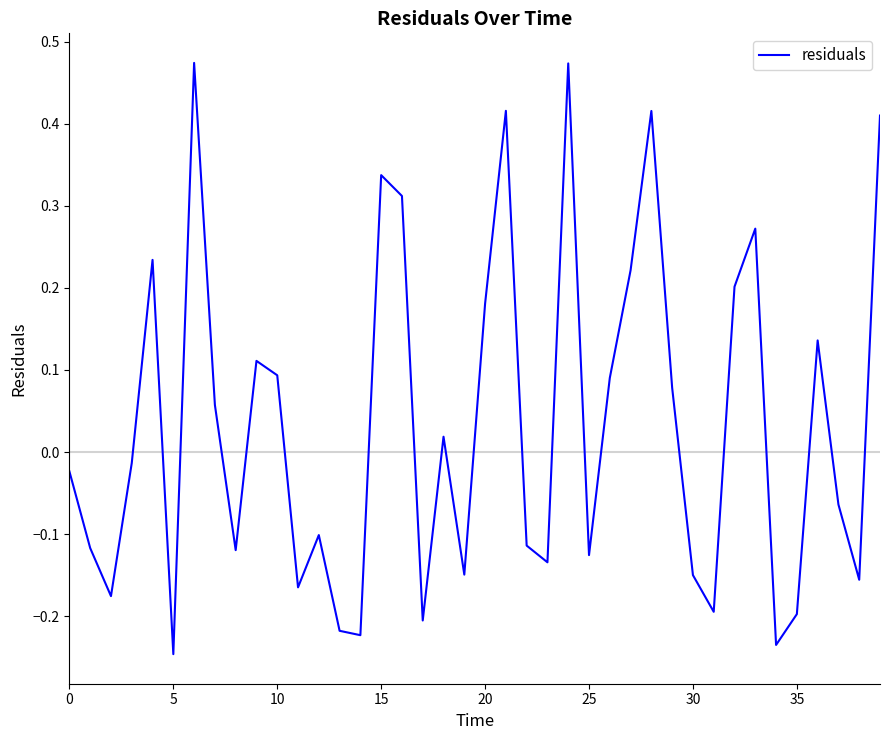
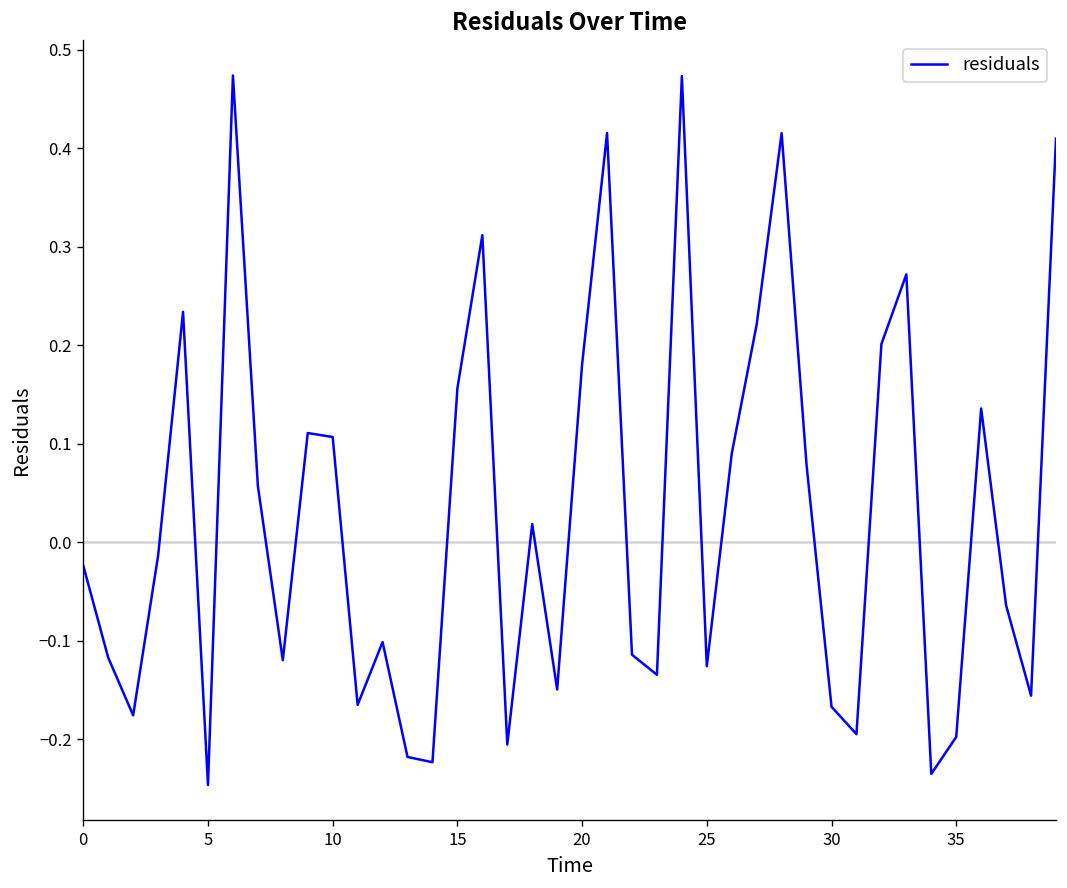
  {
    "0": -0.02,
    "5": -0.25,
-   "10": 0.09,
-   "15": 0.34,
+   "10": 0.11,
+   "15": 0.16,
    "20": 0.18,
    "25": -0.13,
-   "30": -0.15,
+   "30": -0.17,
    "35": -0.20
  }
